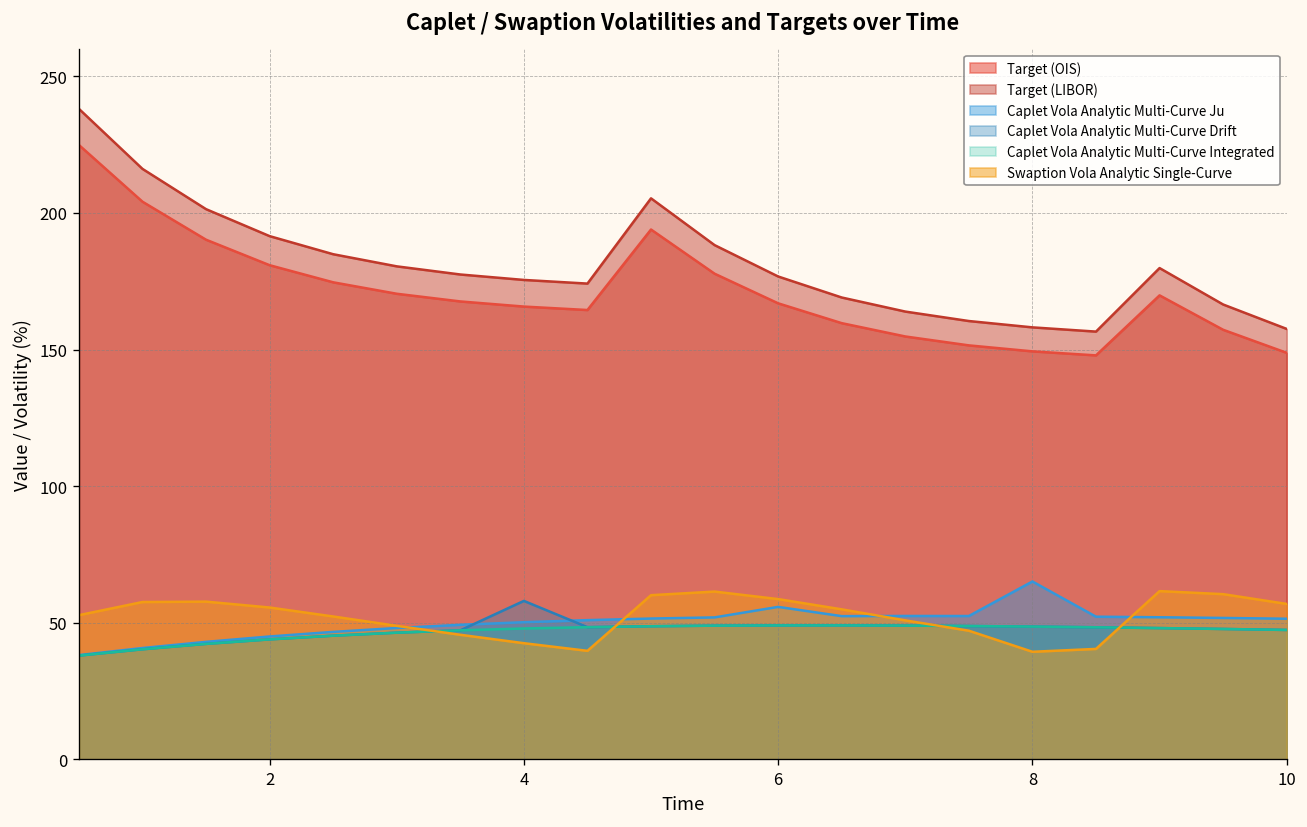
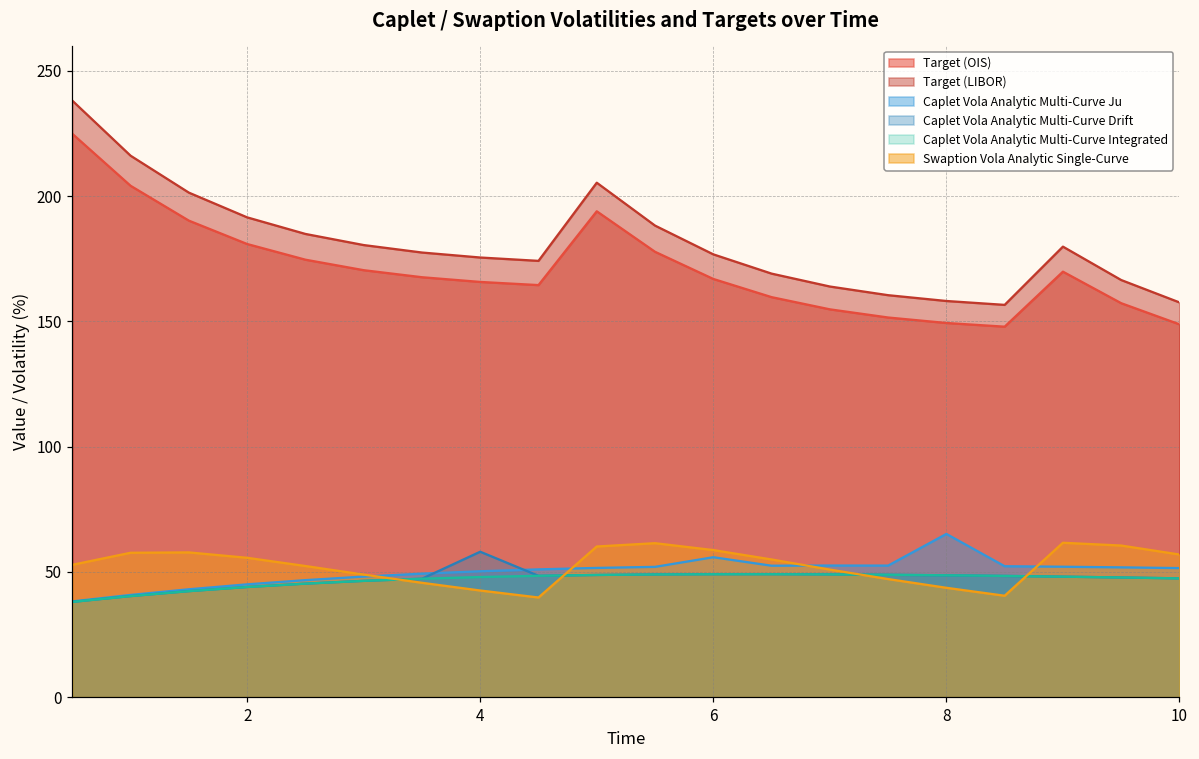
  {
    "Swaption Vola Analytic Single-Curve": {
      "2": 56,
      "4": 43,
      "6": 59,
-     "8": 39,
+     "8": 44,
      "10": 57
    }
  }
